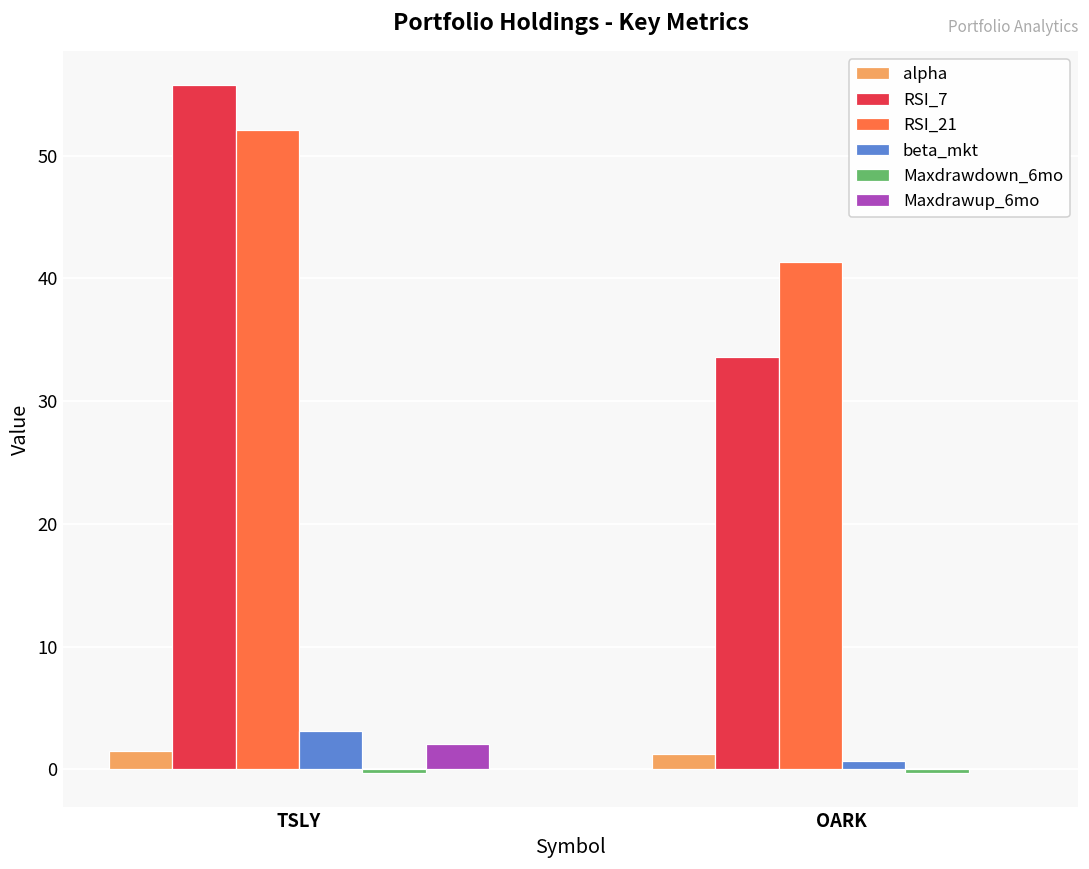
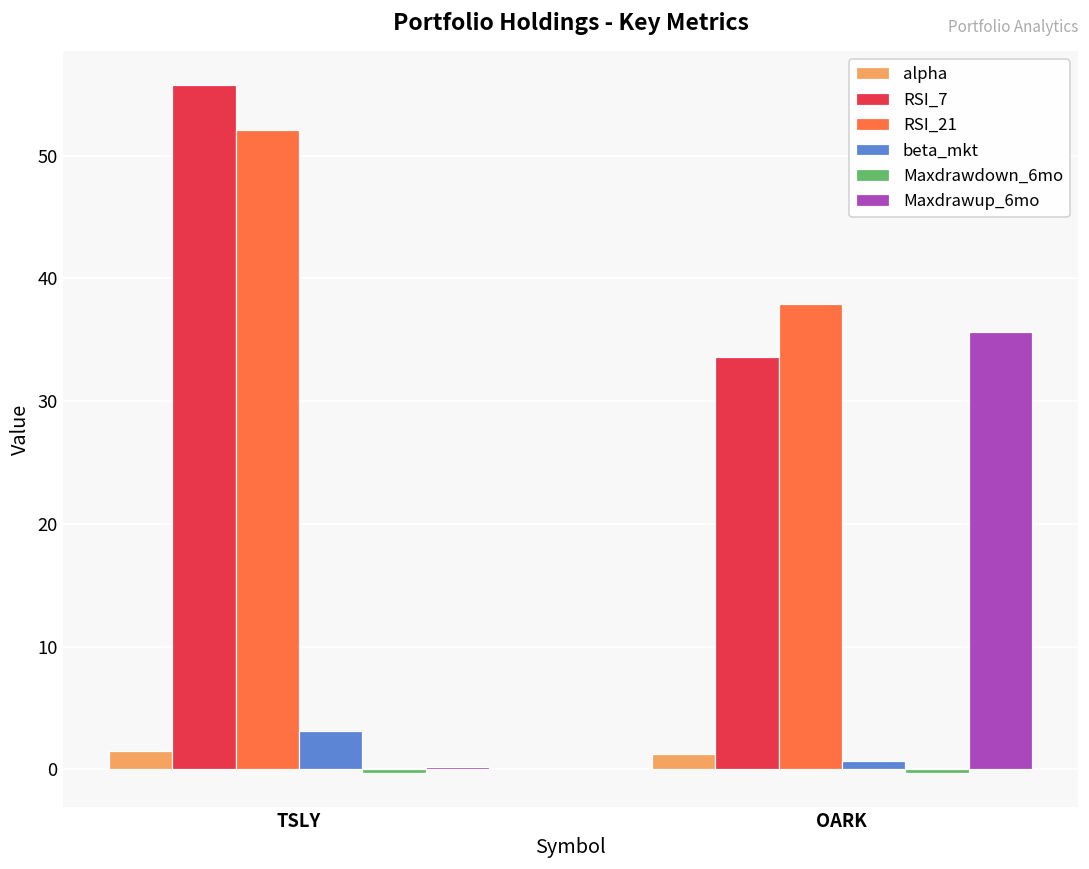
  {
    "alpha": {
      "TSLY": 1.5,
      "OARK": 1.2
    },
    "RSI_7": {
      "TSLY": 55.7,
      "OARK": 33.6
    },
    "RSI_21": {
      "TSLY": 52.1,
-     "OARK": 41.3
+     "OARK": 37.9
    },
    "beta_mkt": {
      "TSLY": 3.1,
      "OARK": 0.7
    },
    "Maxdrawdown_6mo": {
      "TSLY": -0.3,
      "OARK": -0.3
    },
    "Maxdrawup_6mo": {
-     "TSLY": 2.1,
-     "OARK": 0.1
+     "TSLY": 0.2,
+     "OARK": 35.7
    }
  }
